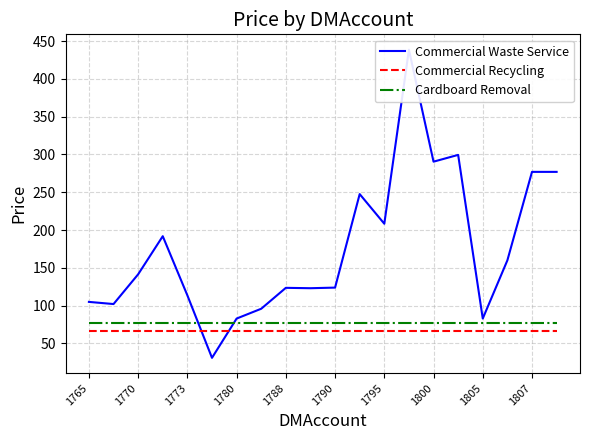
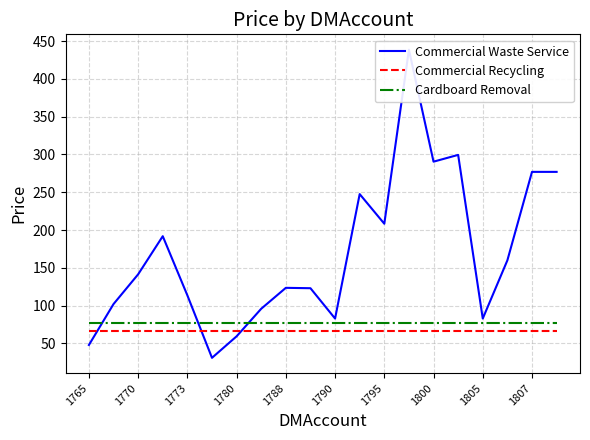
  {
    "Commercial Waste Service": {
-     "1765": 110,
+     "1765": 50,
      "1770": 140,
      "1773": 110,
-     "1780": 80,
+     "1780": 60,
      "1788": 120,
-     "1790": 120,
+     "1790": 80,
      "1795": 210,
      "1800": 290,
      "1805": 80,
      "1807": 280
    },
    "Commercial Recycling": {
      "1765": 70,
      "1770": 70,
      "1773": 70,
      "1780": 70,
      "1788": 70,
      "1790": 70,
      "1795": 70,
      "1800": 70,
      "1805": 70,
      "1807": 70
    },
    "Cardboard Removal": {
      "1765": 80,
      "1770": 80,
      "1773": 80,
      "1780": 80,
      "1788": 80,
      "1790": 80,
      "1795": 80,
      "1800": 80,
      "1805": 80,
      "1807": 80
    }
  }
